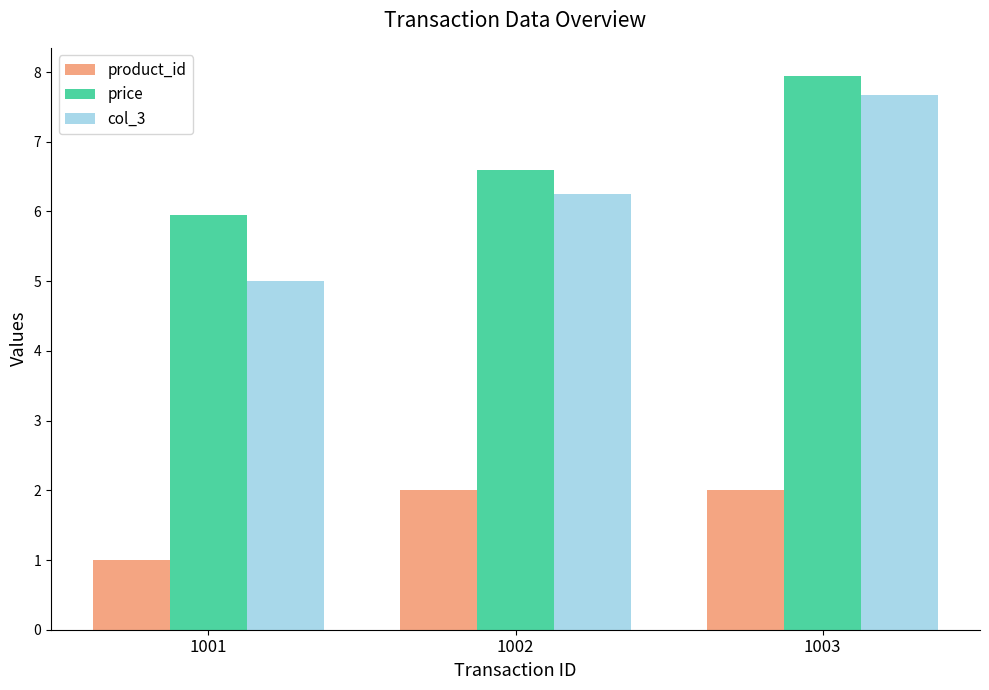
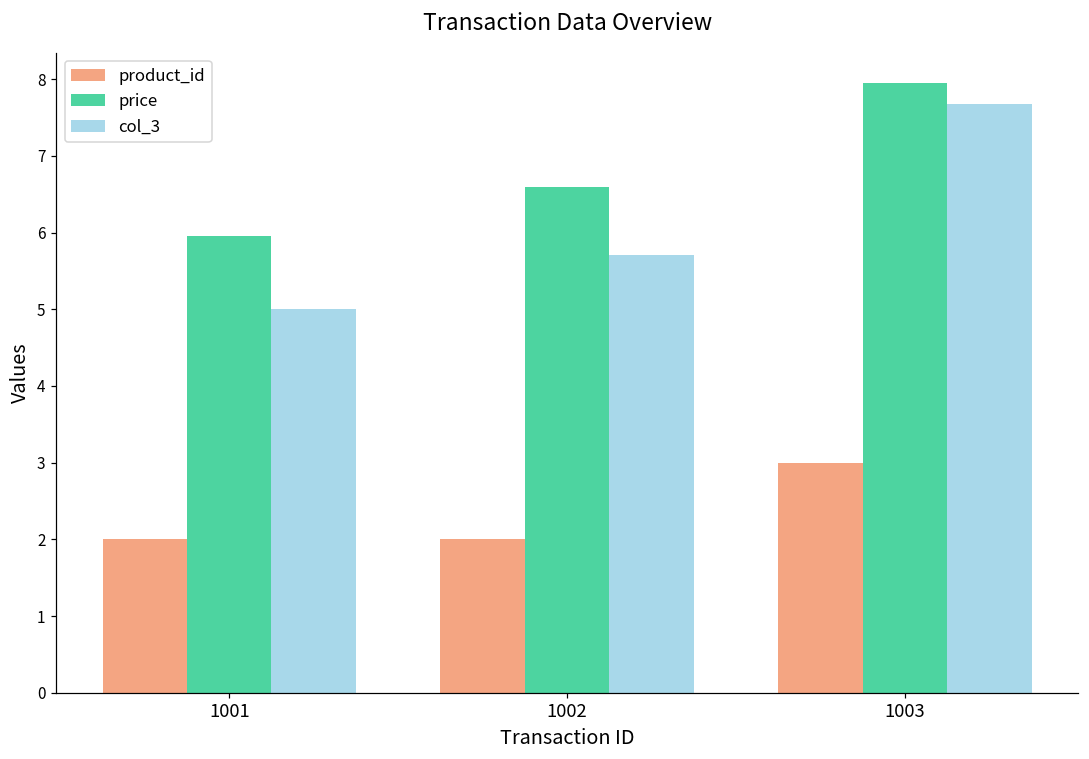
  {
    "product_id": {
-     "1001": 1,
+     "1001": 2,
      "1002": 2,
-     "1003": 2
+     "1003": 3
    },
    "price": {
      "1001": 6.0,
      "1002": 6.6,
      "1003": 8.0
    },
    "col_3": {
      "1001": 5.0,
-     "1002": 6.3,
+     "1002": 5.7,
      "1003": 7.7
    }
  }
